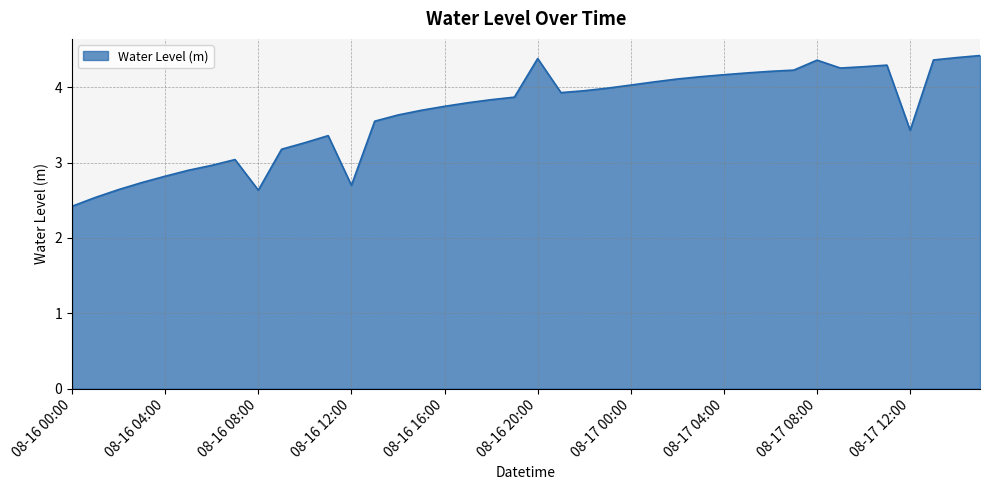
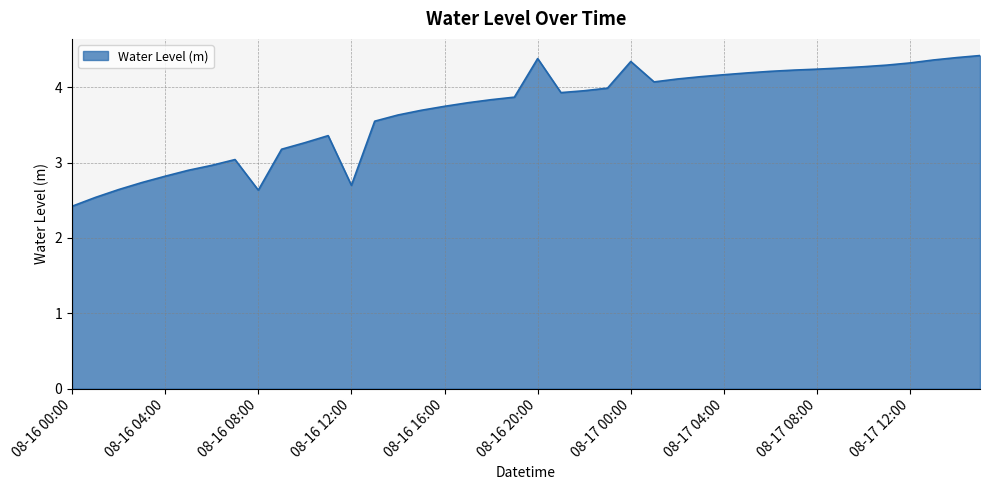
  {
    "08-16 00:00": 2.4,
    "08-16 04:00": 2.8,
    "08-16 08:00": 2.6,
    "08-16 12:00": 2.7,
    "08-16 16:00": 3.7,
    "08-16 20:00": 4.4,
-   "08-17 00:00": 4.0,
+   "08-17 00:00": 4.3,
    "08-17 04:00": 4.2,
-   "08-17 08:00": 4.4,
-   "08-17 12:00": 3.4
+   "08-17 08:00": 4.2,
+   "08-17 12:00": 4.3
  }
